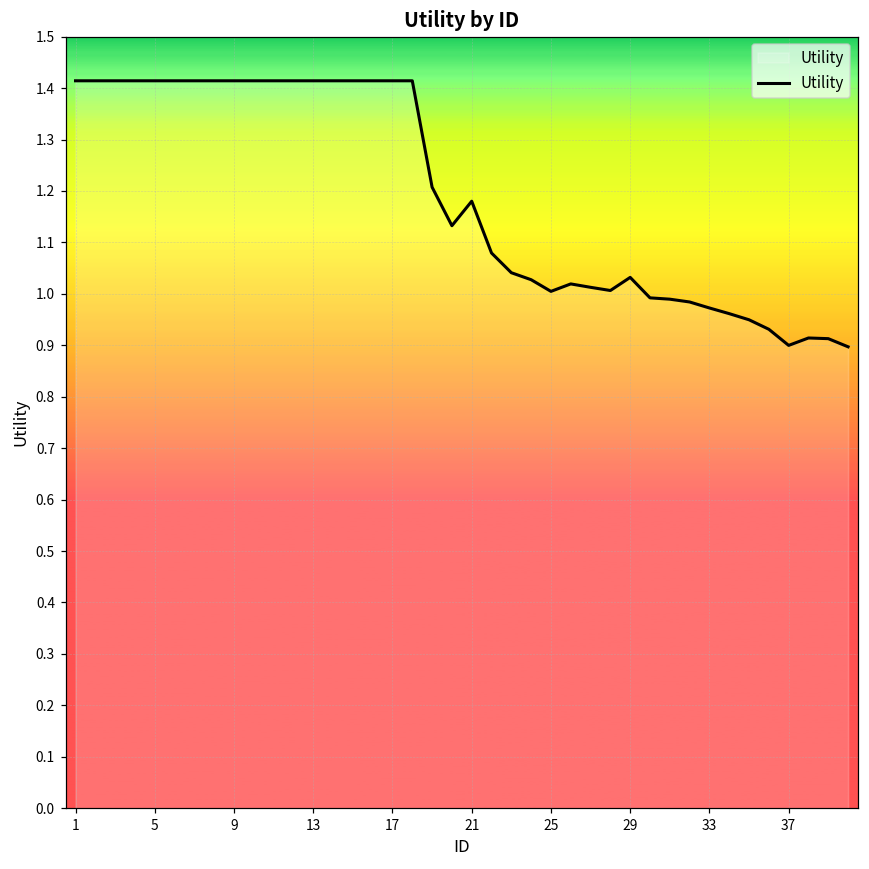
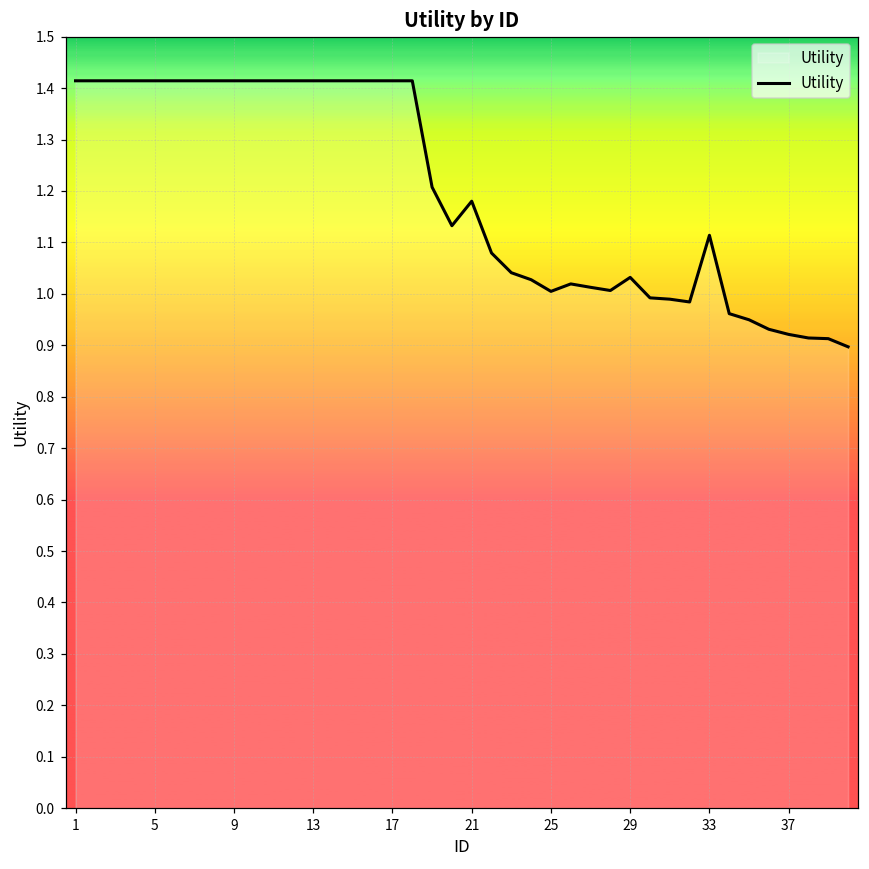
  {
    "1": 1.41,
    "5": 1.41,
    "9": 1.41,
    "13": 1.41,
    "17": 1.41,
    "21": 1.18,
    "25": 1.00,
    "29": 1.03,
-   "33": 0.97,
-   "37": 0.90
+   "33": 1.11,
+   "37": 0.92
  }
